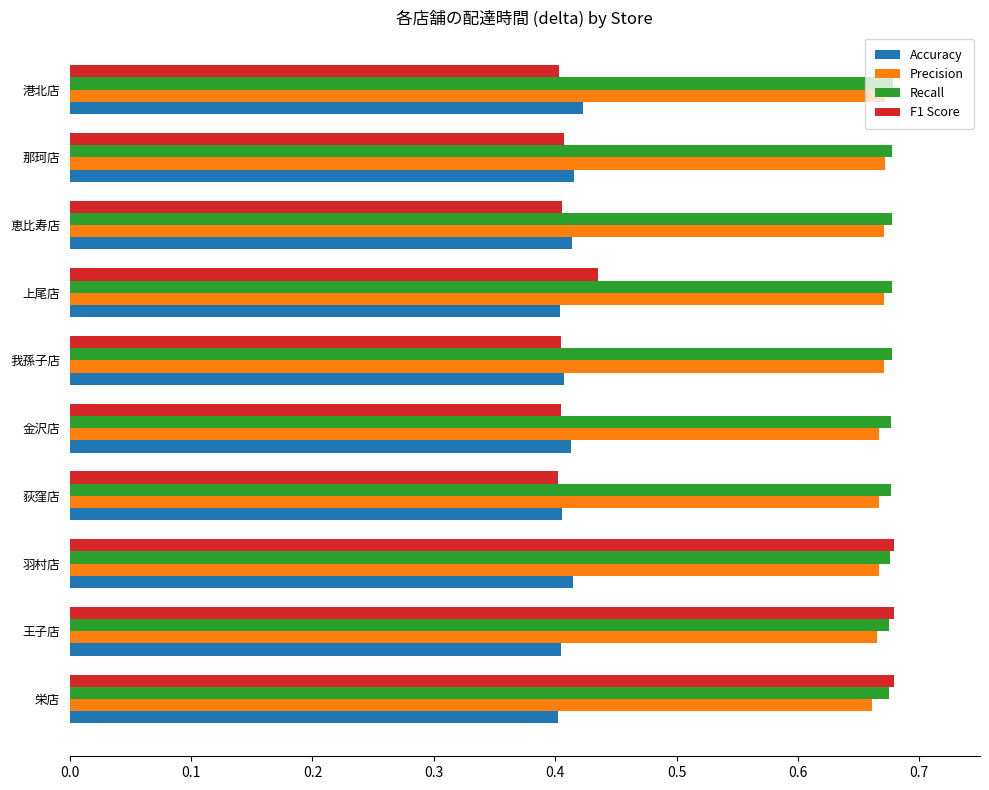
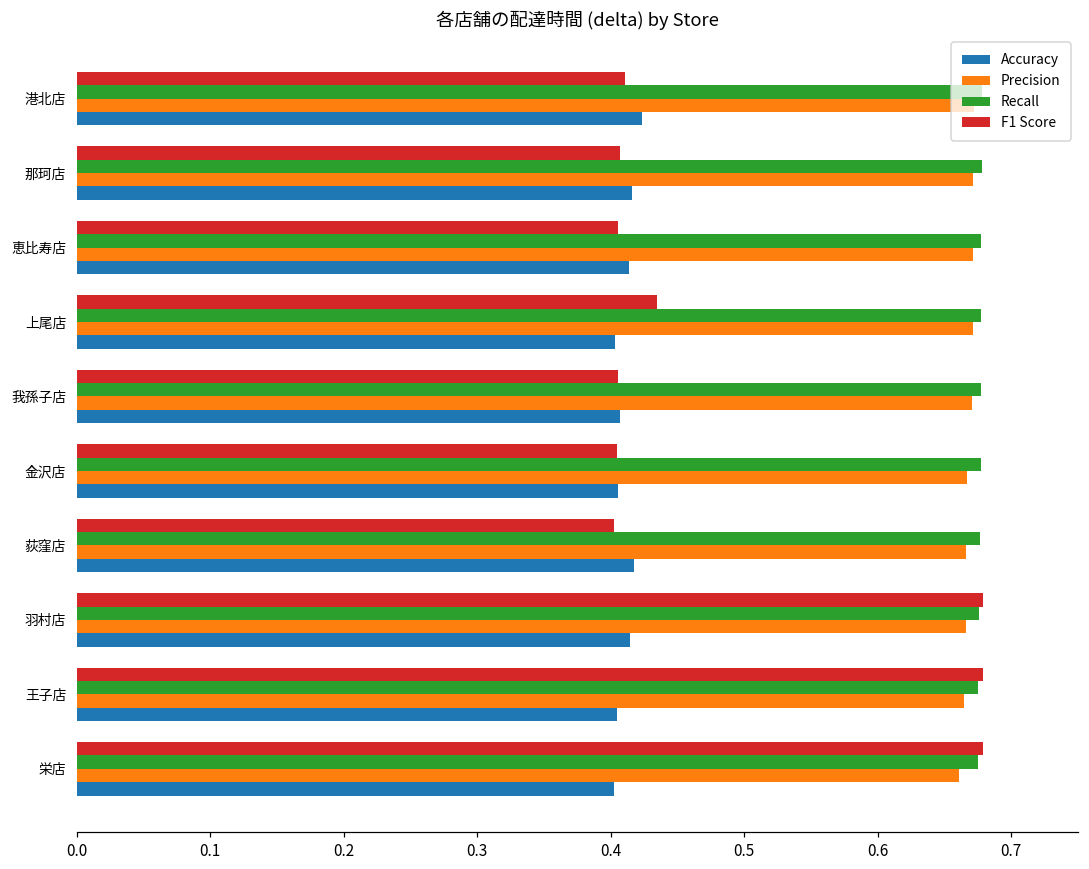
  {
    "Accuracy": {
      "港北店": 0.423,
      "那珂店": 0.416,
      "恵比寿店": 0.413,
      "上尾店": 0.404,
      "我孫子店": 0.407,
-     "金沢店": 0.413,
-     "荻窪店": 0.406,
+     "金沢店": 0.406,
+     "荻窪店": 0.417,
      "羽村店": 0.415,
      "王子店": 0.405,
      "栄店": 0.403
    },
    "Precision": {
      "那珂店": 0.671,
      "恵比寿店": 0.671,
      "上尾店": 0.671,
      "我孫子店": 0.671,
      "金沢店": 0.667,
      "荻窪店": 0.666,
      "羽村店": 0.666,
      "王子店": 0.665,
      "栄店": 0.661
    },
    "Recall": {
      "那珂店": 0.678,
      "恵比寿店": 0.677,
      "上尾店": 0.677,
      "我孫子店": 0.677,
      "金沢店": 0.677,
      "荻窪店": 0.677,
      "羽村店": 0.676,
      "王子店": 0.675,
      "栄店": 0.675
    },
    "F1 Score": {
-     "港北店": 0.403,
+     "港北店": 0.410,
      "那珂店": 0.407,
      "恵比寿店": 0.406,
      "上尾店": 0.435,
      "我孫子店": 0.405,
      "金沢店": 0.405,
      "荻窪店": 0.403,
      "羽村店": 0.679,
      "王子店": 0.679,
      "栄店": 0.679
    }
  }
